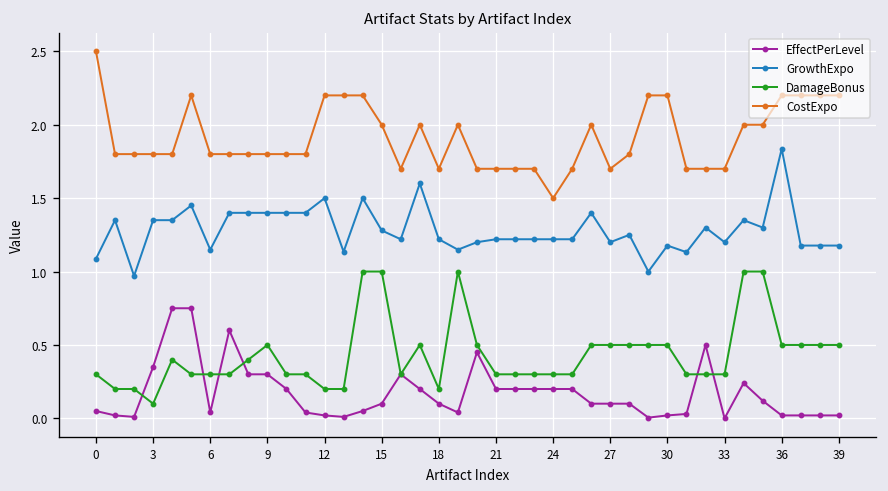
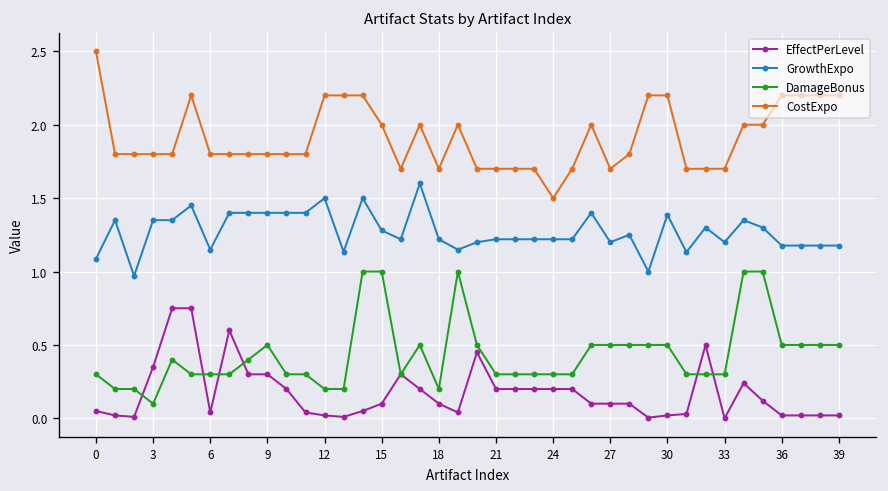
  {
    "EffectPerLevel": {
      "0": 0.05,
      "3": 0.35,
      "6": 0.04,
      "9": 0.30,
      "12": 0.02,
      "15": 0.10,
      "18": 0.10,
      "21": 0.20,
      "24": 0.20,
      "27": 0.10,
      "30": 0.02,
      "33": 0.00,
      "36": 0.02,
      "39": 0.02
    },
    "GrowthExpo": {
      "0": 1.09,
      "3": 1.35,
      "6": 1.15,
      "9": 1.40,
      "12": 1.50,
      "15": 1.28,
      "18": 1.22,
      "21": 1.22,
      "24": 1.22,
      "27": 1.20,
-     "30": 1.18,
+     "30": 1.39,
      "33": 1.20,
-     "36": 1.84,
+     "36": 1.18,
      "39": 1.18
    },
    "DamageBonus": {
      "0": 0.30,
      "3": 0.10,
      "6": 0.30,
      "9": 0.50,
      "12": 0.20,
      "15": 1.00,
      "18": 0.20,
      "21": 0.30,
      "24": 0.30,
      "27": 0.50,
      "30": 0.50,
      "33": 0.30,
      "36": 0.50,
      "39": 0.50
    },
    "CostExpo": {
      "0": 2.50,
      "3": 1.80,
      "6": 1.80,
      "9": 1.80,
      "12": 2.20,
      "15": 2.00,
      "18": 1.70,
      "21": 1.70,
      "24": 1.50,
      "27": 1.70,
      "30": 2.20,
      "33": 1.70
    }
  }
